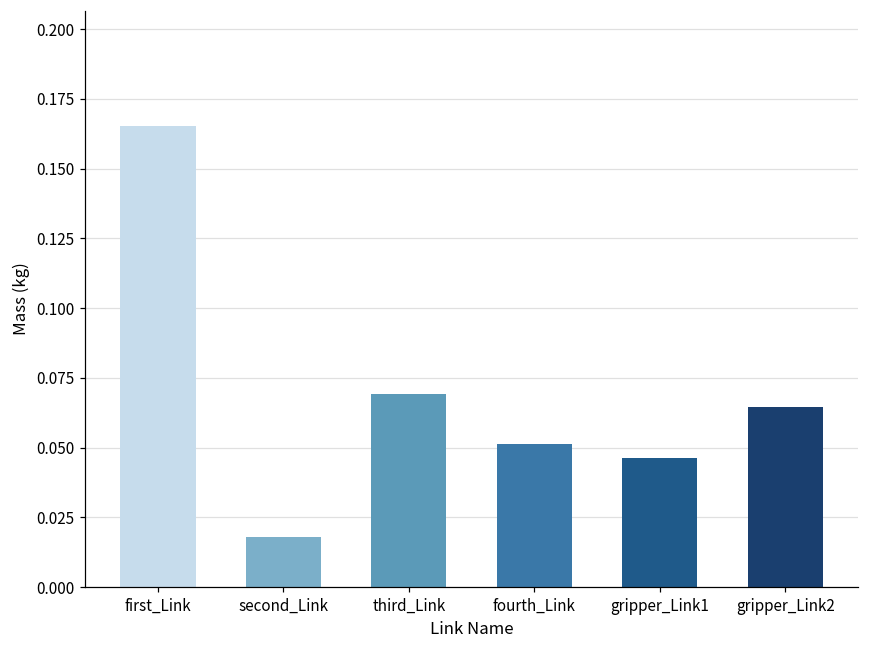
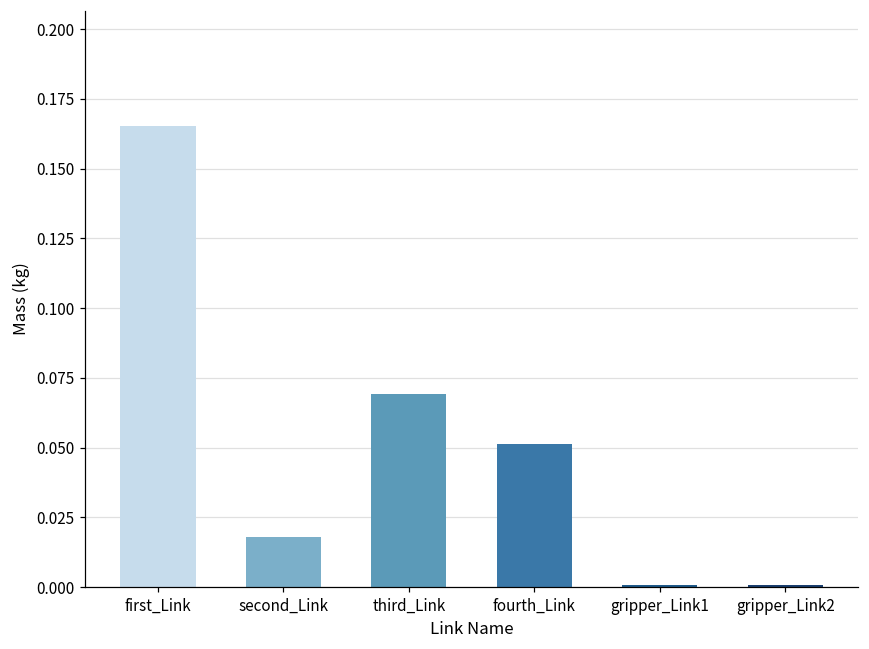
  {
    "first_Link": 0.165,
    "second_Link": 0.018,
    "third_Link": 0.069,
    "fourth_Link": 0.051,
-   "gripper_Link1": 0.046,
-   "gripper_Link2": 0.065
+   "gripper_Link1": 0.001,
+   "gripper_Link2": 0.001
  }
